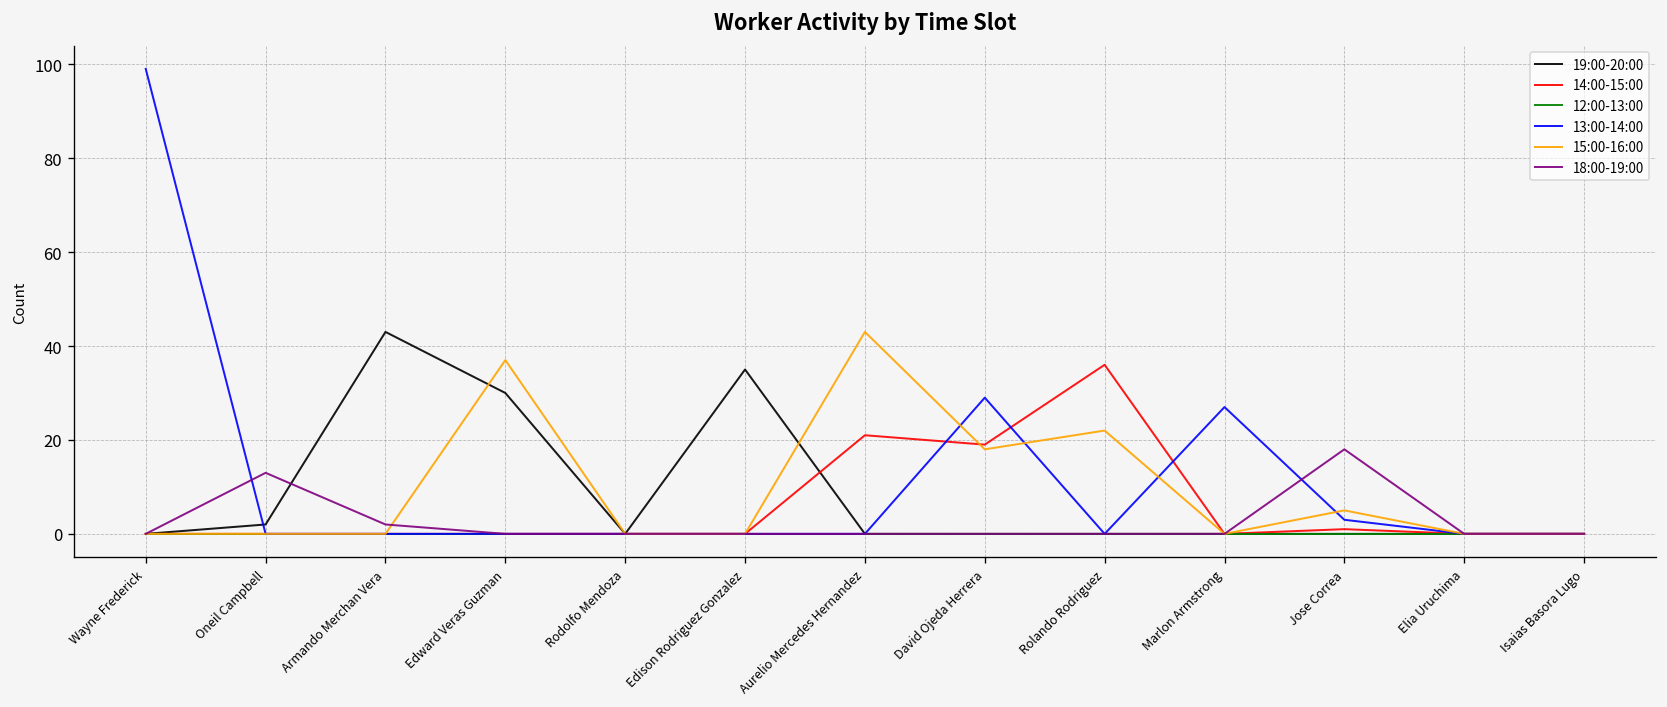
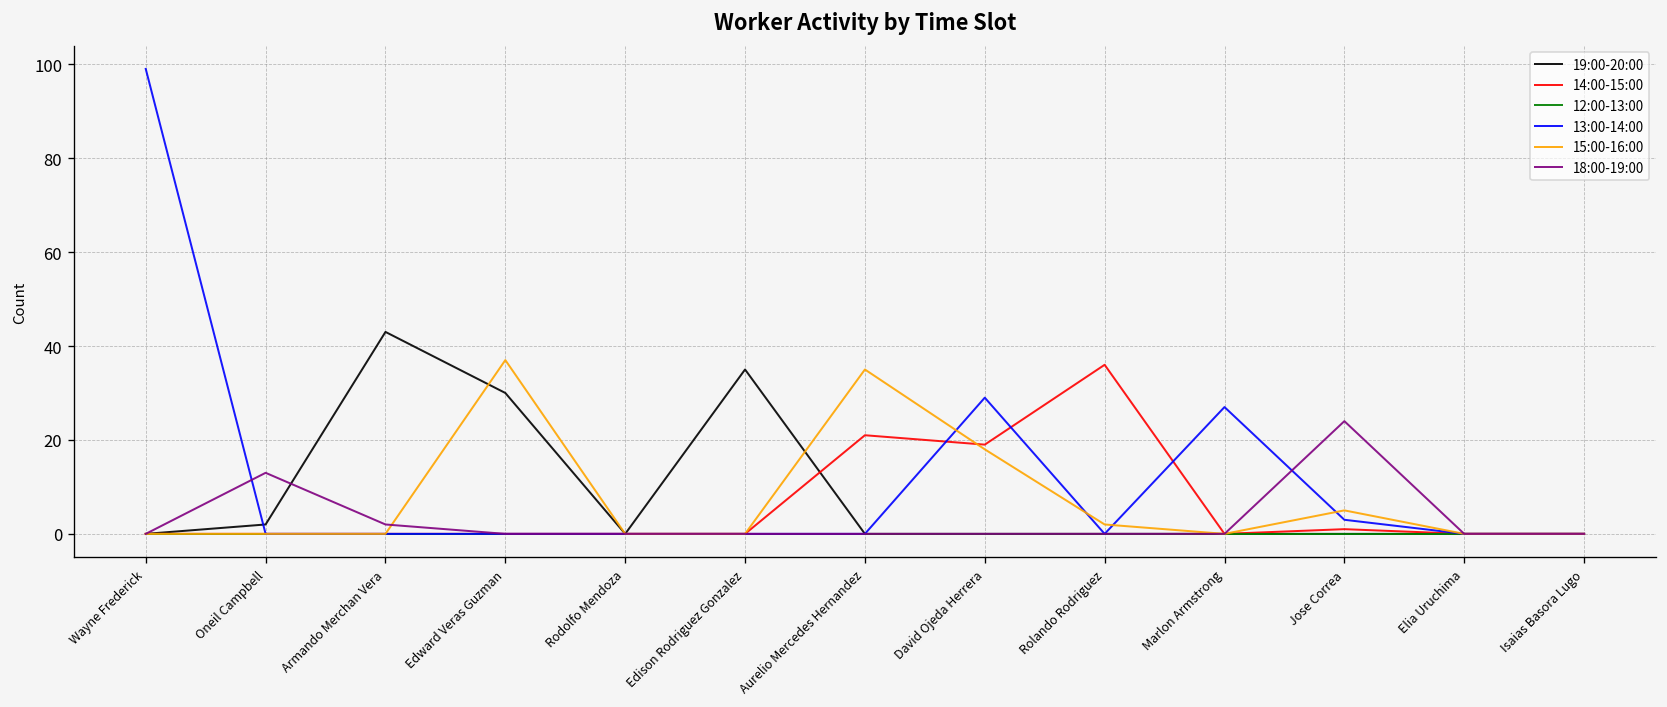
  {
    "19:00-20:00": {
      "Oneil Campbell": 2,
      "Armando Merchan Vera": 43,
      "Edward Veras Guzman": 30,
      "Edison Rodriguez Gonzalez": 35
    },
    "14:00-15:00": {
      "Aurelio Mercedes Hernandez": 21,
      "David Ojeda Herrera": 19,
      "Rolando Rodriguez": 36,
      "Jose Correa": 1
    },
    "13:00-14:00": {
      "Wayne Frederick": 99,
      "David Ojeda Herrera": 29,
      "Marlon Armstrong": 27,
      "Jose Correa": 3
    },
    "15:00-16:00": {
      "Edward Veras Guzman": 37,
-     "Aurelio Mercedes Hernandez": 43,
+     "Aurelio Mercedes Hernandez": 35,
      "David Ojeda Herrera": 18,
-     "Rolando Rodriguez": 22,
+     "Rolando Rodriguez": 2,
      "Jose Correa": 5
    },
    "18:00-19:00": {
      "Oneil Campbell": 13,
      "Armando Merchan Vera": 2,
-     "Jose Correa": 18
+     "Jose Correa": 24
    }
  }
